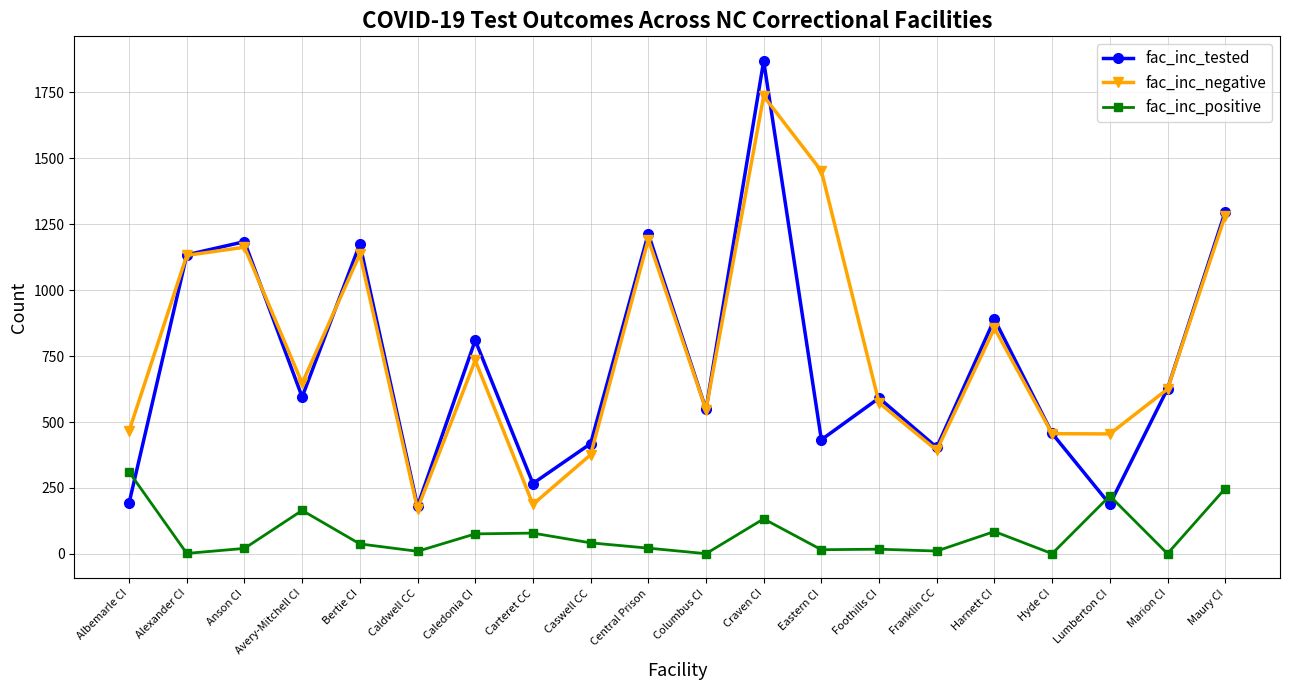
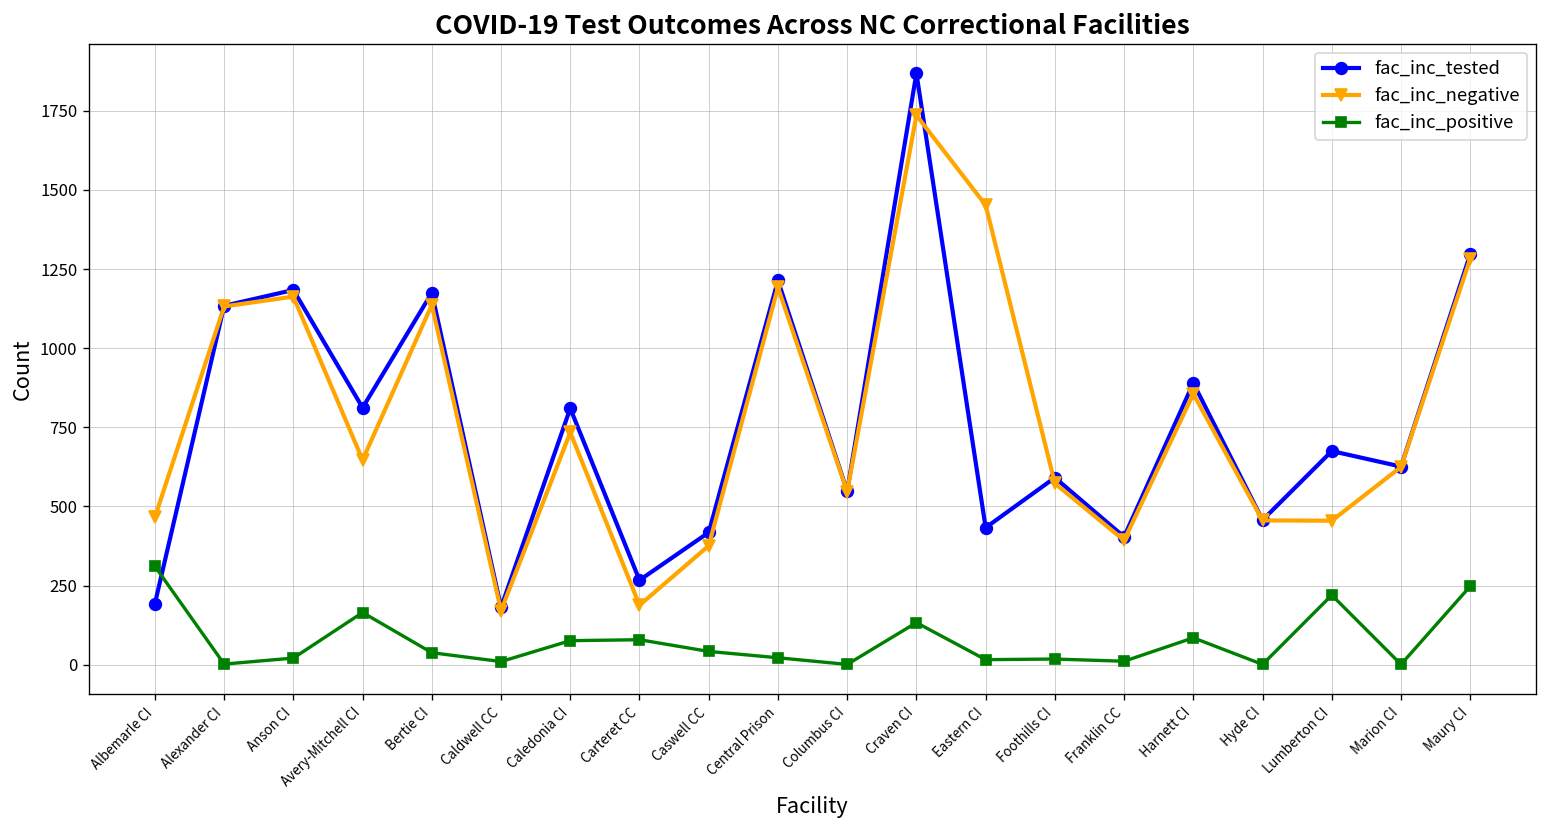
  {
    "fac_inc_tested": {
      "Albemarle CI": 190,
      "Anson CI": 1180,
-     "Avery-Mitchell CI": 600,
+     "Avery-Mitchell CI": 810,
      "Bertie CI": 1180,
      "Caldwell CC": 180,
      "Caledonia CI": 810,
      "Carteret CC": 270,
      "Caswell CC": 420,
      "Central Prison": 1210,
      "Craven CI": 1870,
      "Eastern CI": 430,
      "Foothills CI": 590,
      "Franklin CC": 400,
      "Harnett CI": 890,
-     "Lumberton CI": 190,
+     "Lumberton CI": 680,
      "Maury CI": 1300
    },
    "fac_inc_negative": {
      "Albemarle CI": 470,
      "Anson CI": 1160,
      "Avery-Mitchell CI": 650,
      "Bertie CI": 1140,
      "Caldwell CC": 170,
      "Caledonia CI": 730,
      "Carteret CC": 190,
      "Caswell CC": 380,
      "Central Prison": 1190,
      "Craven CI": 1740,
      "Eastern CI": 1450,
      "Foothills CI": 570,
      "Franklin CC": 390,
      "Harnett CI": 860,
      "Lumberton CI": 460,
      "Maury CI": 1280
    },
    "fac_inc_positive": {
      "Albemarle CI": 310,
      "Alexander CI": 0,
      "Anson CI": 20,
      "Avery-Mitchell CI": 170,
      "Bertie CI": 40,
      "Caldwell CC": 10,
      "Caledonia CI": 80,
      "Carteret CC": 80,
      "Caswell CC": 40,
      "Central Prison": 20,
      "Columbus CI": 0,
      "Craven CI": 130,
      "Eastern CI": 20,
      "Foothills CI": 20,
      "Franklin CC": 10,
      "Harnett CI": 90,
      "Hyde CI": 0,
      "Lumberton CI": 220,
      "Marion CI": 0,
      "Maury CI": 250
    }
  }
